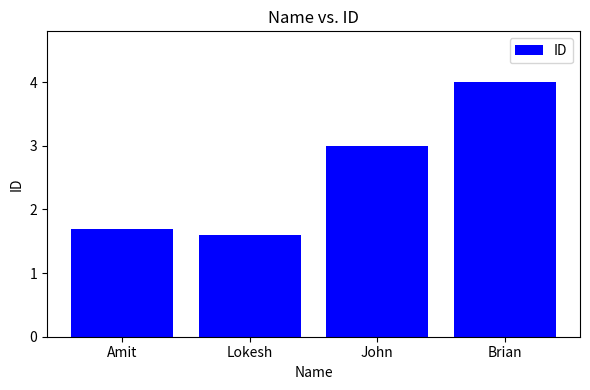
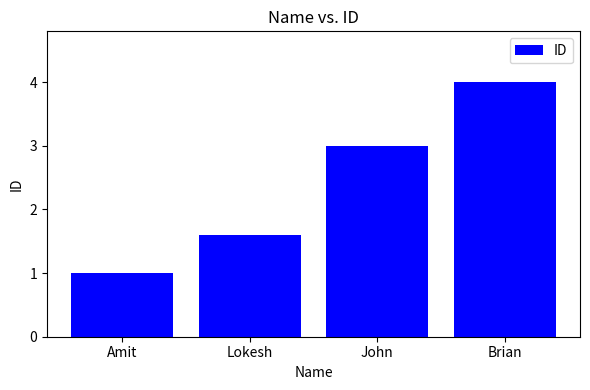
  {
-   "Amit": 1.7,
+   "Amit": 1.0,
    "Lokesh": 1.6,
    "John": 3.0,
    "Brian": 4.0
  }
